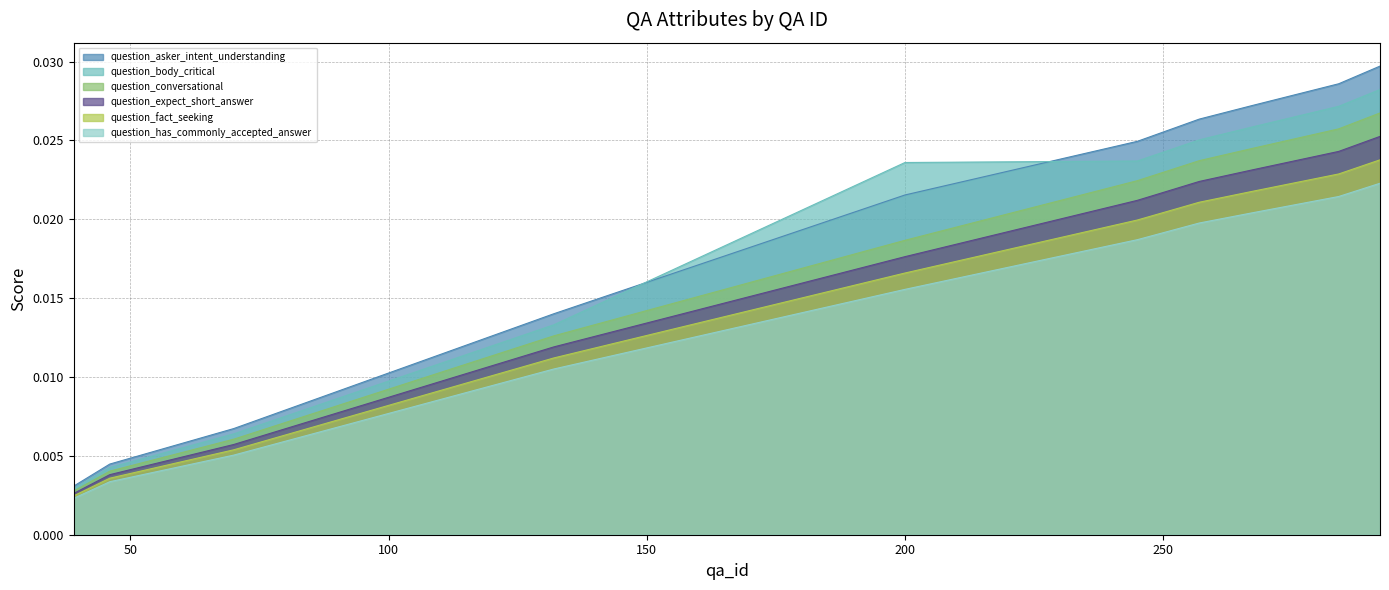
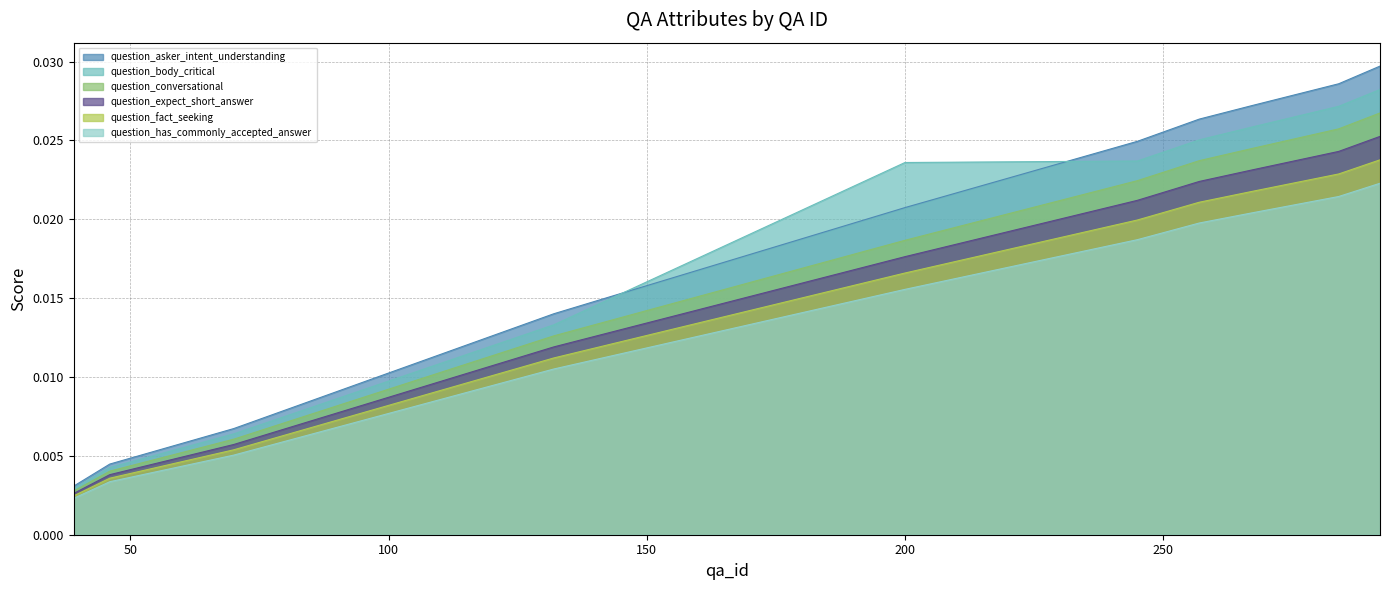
  {
    "question_asker_intent_understanding": {
-     "200": 0.0215
+     "200": 0.0207
    },
    "question_expect_short_answer": {
      "200": 0.0176
    }
  }
